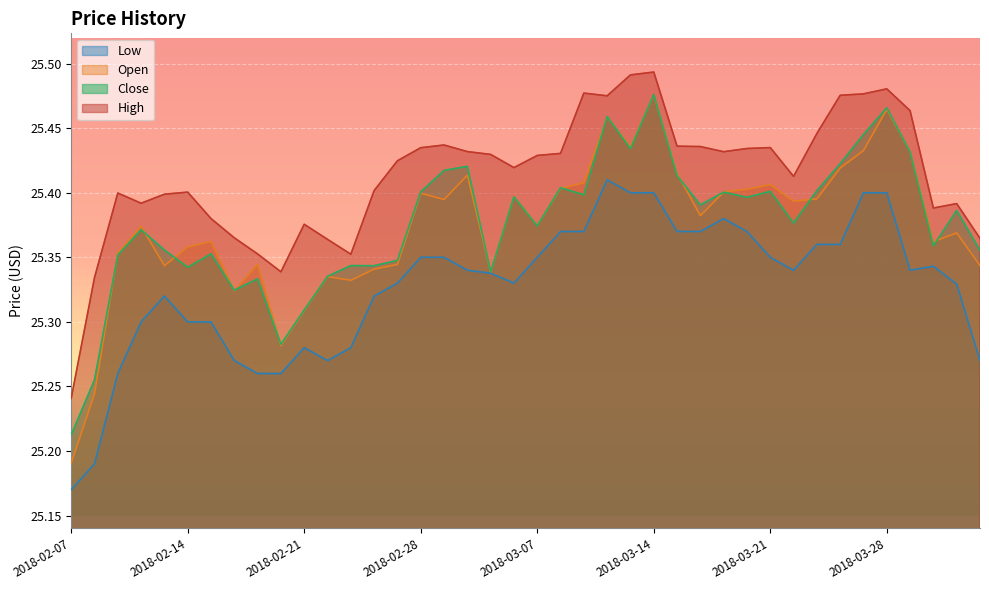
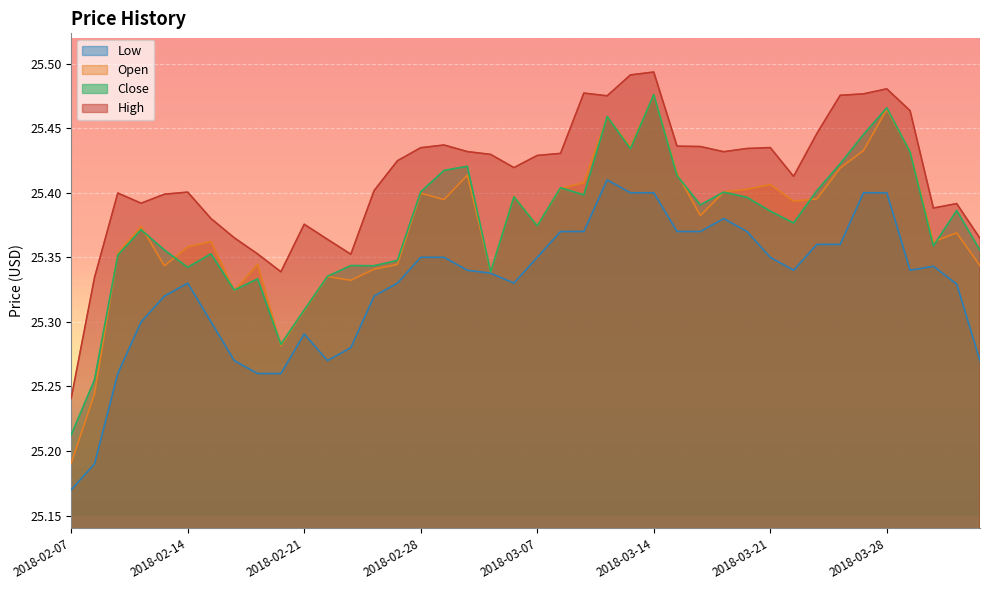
  {
    "Low": {
      "2018-02-07": 25.170,
-     "2018-02-14": 25.30,
-     "2018-02-21": 25.280,
+     "2018-02-14": 25.33,
+     "2018-02-21": 25.291,
      "2018-02-28": 25.350,
      "2018-03-07": 25.350,
      "2018-03-14": 25.400,
      "2018-03-21": 25.350,
      "2018-03-28": 25.400
    },
    "Close": {
      "2018-02-07": 25.212,
      "2018-02-14": 25.342,
-     "2018-03-21": 25.401
+     "2018-03-21": 25.386
    }
  }
